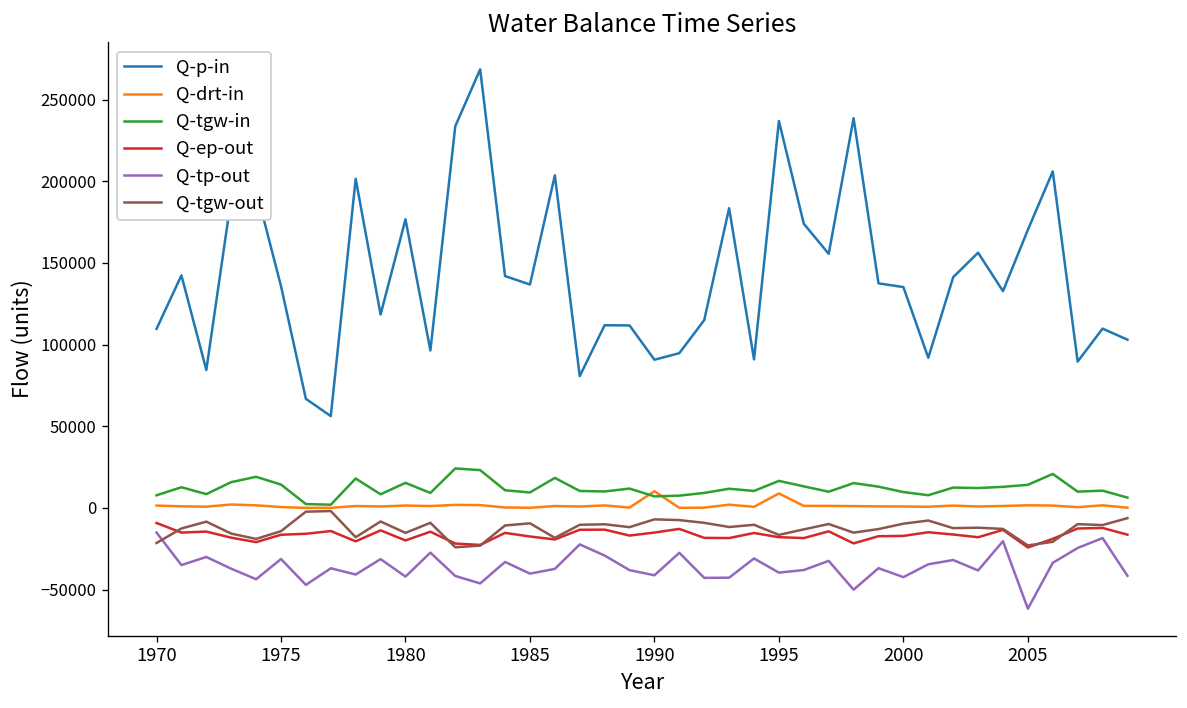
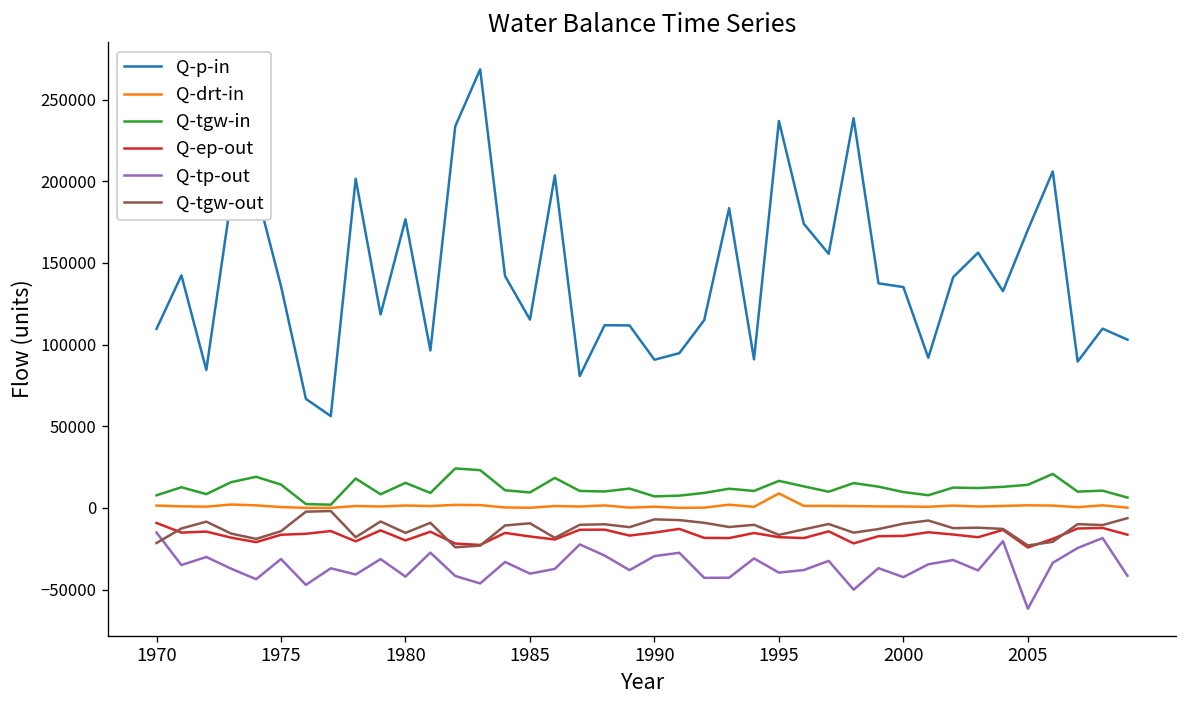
  {
    "Q-p-in": {
      "1970": 110000,
      "1975": 136000,
      "1980": 177000,
-     "1985": 137000,
+     "1985": 115000,
      "1990": 91000,
      "1995": 237000,
      "2000": 135000,
      "2005": 170000
    },
    "Q-drt-in": {
      "1970": 1000,
      "1975": 0,
      "1980": 1000,
      "1985": 0,
-     "1990": 10000,
+     "1990": 1000,
      "1995": 9000,
      "2000": 1000,
      "2005": 2000
    },
    "Q-tgw-in": {
      "1970": 8000,
      "1975": 14000,
      "1980": 15000,
      "1985": 9000,
      "1990": 7000,
      "1995": 17000,
      "2000": 10000,
      "2005": 14000
    },
    "Q-ep-out": {
      "1970": -9000,
      "1975": -16000,
      "1980": -20000,
      "1985": -18000,
      "1990": -15000,
      "2000": -17000
    },
    "Q-tp-out": {
      "1970": -15000,
      "1975": -31000,
      "1980": -42000,
      "1985": -40000,
-     "1990": -41000,
+     "1990": -30000,
      "1995": -40000,
      "2000": -42000,
      "2005": -62000
    },
    "Q-tgw-out": {
      "1970": -22000,
      "1975": -14000,
      "1980": -15000,
      "1985": -9000,
      "1990": -7000,
      "2000": -10000
    }
  }
